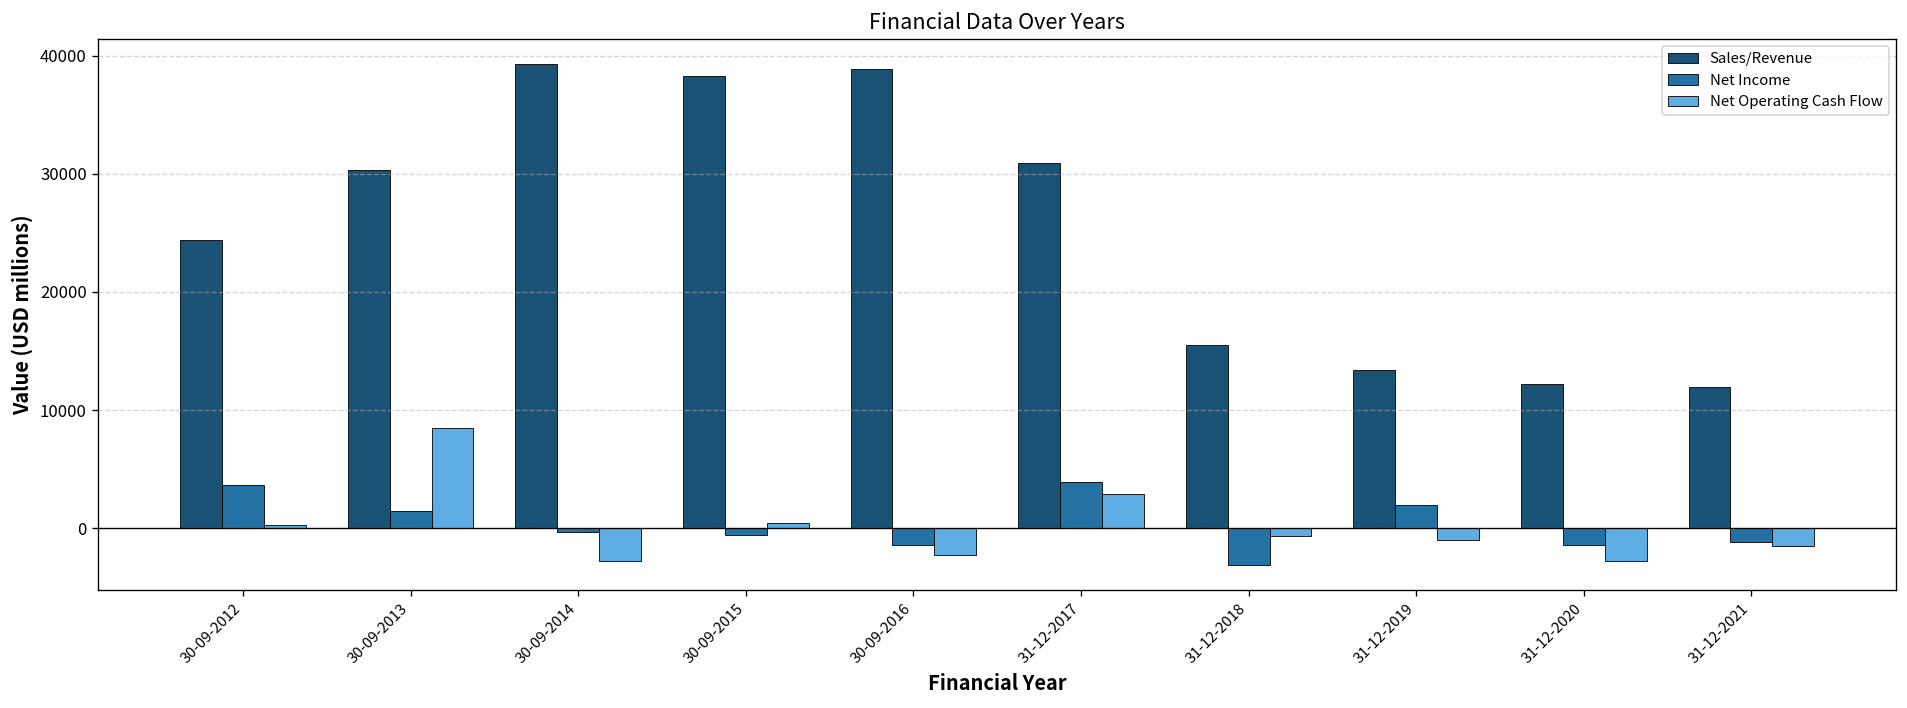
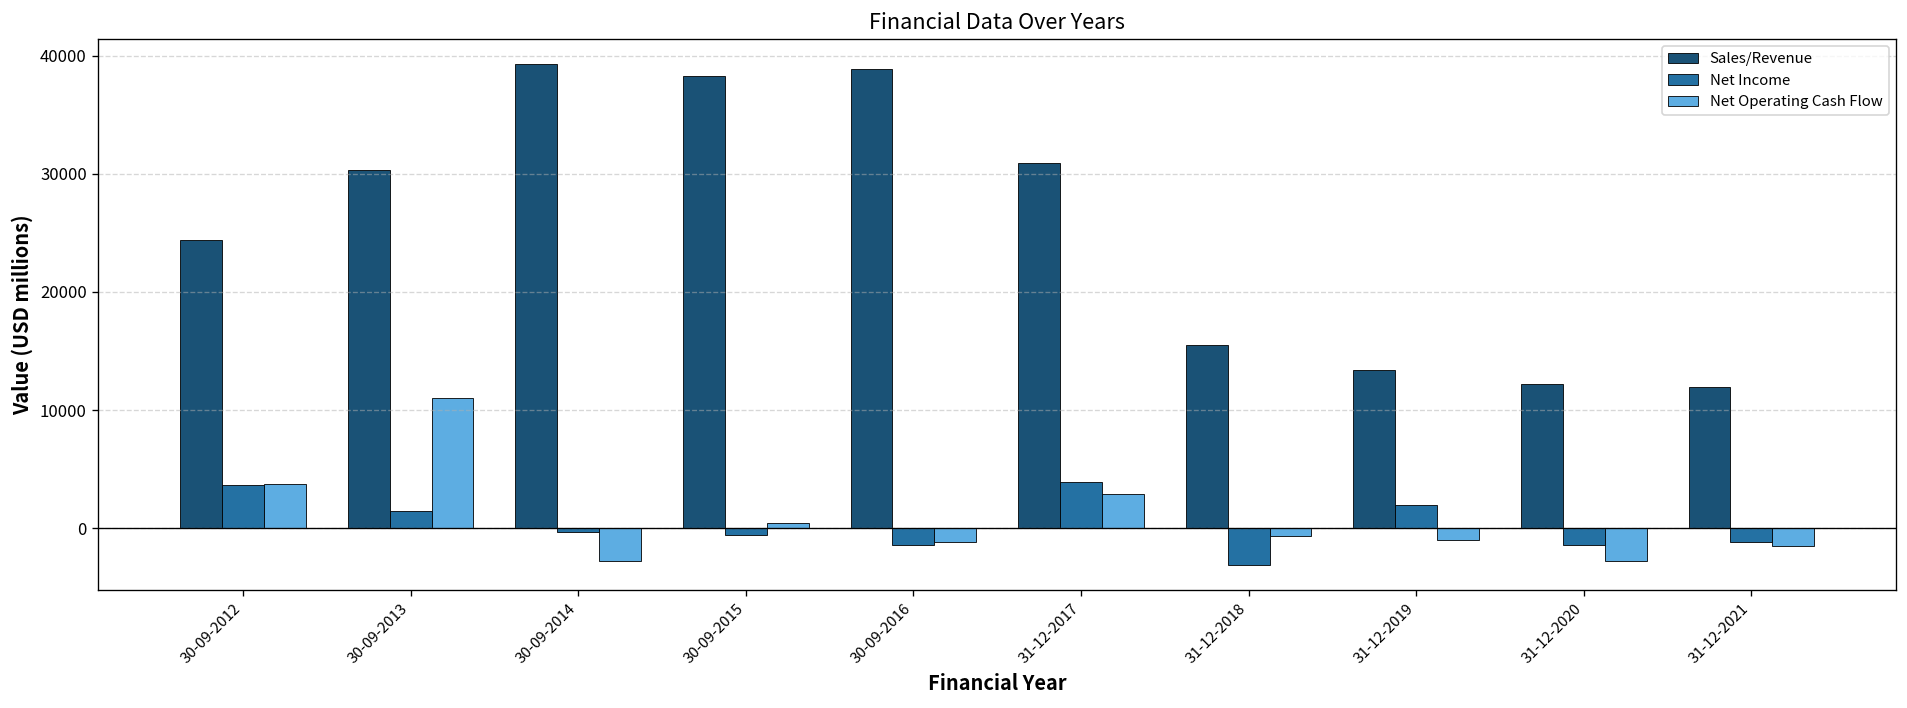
  {
    "Net Operating Cash Flow": {
-     "30-09-2012": 0,
-     "30-09-2013": 8000,
+     "30-09-2012": 4000,
+     "30-09-2013": 11000,
      "30-09-2014": -3000,
      "30-09-2015": 0,
-     "30-09-2016": -2000,
+     "30-09-2016": -1000,
      "31-12-2017": 3000,
      "31-12-2018": -1000,
      "31-12-2019": -1000,
      "31-12-2020": -3000,
      "31-12-2021": -1000
    }
  }
